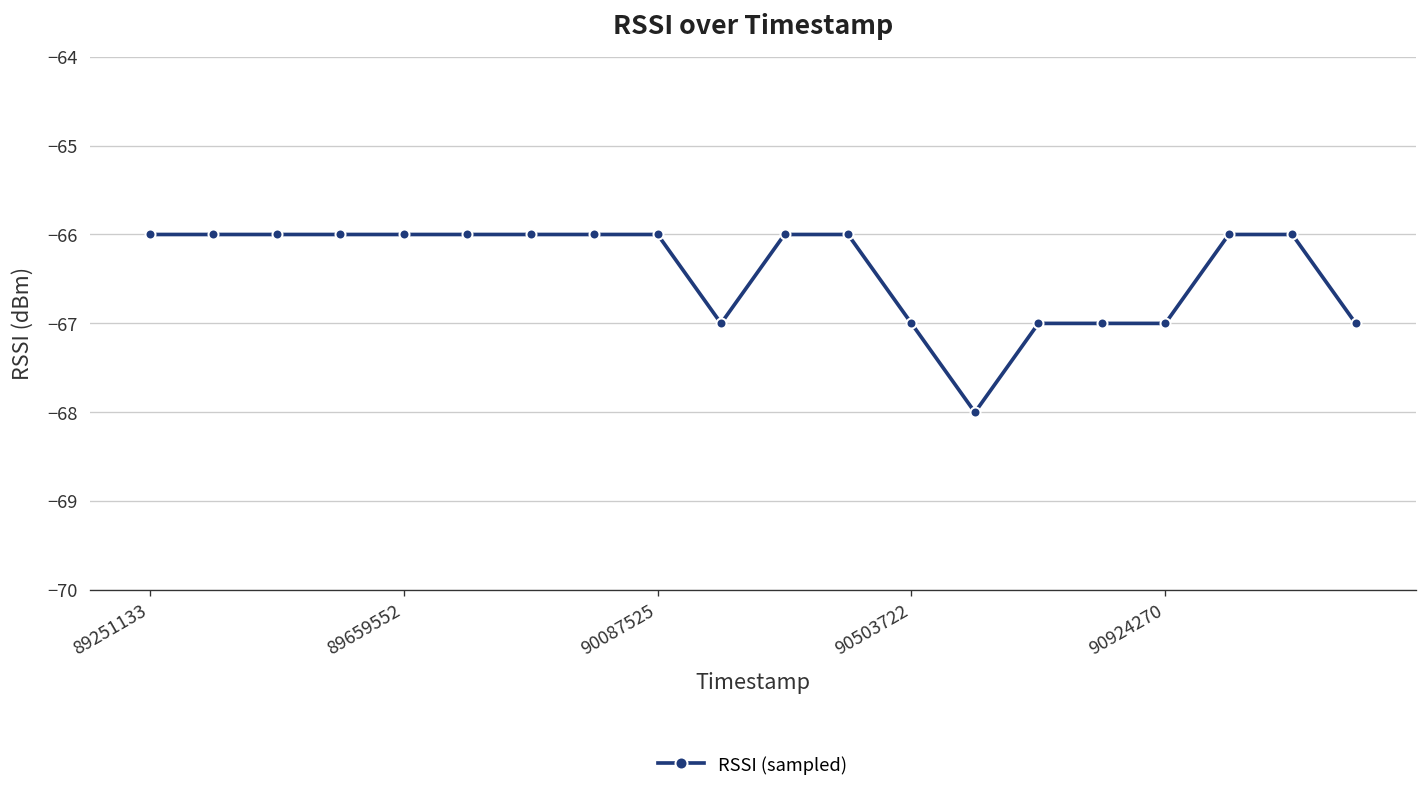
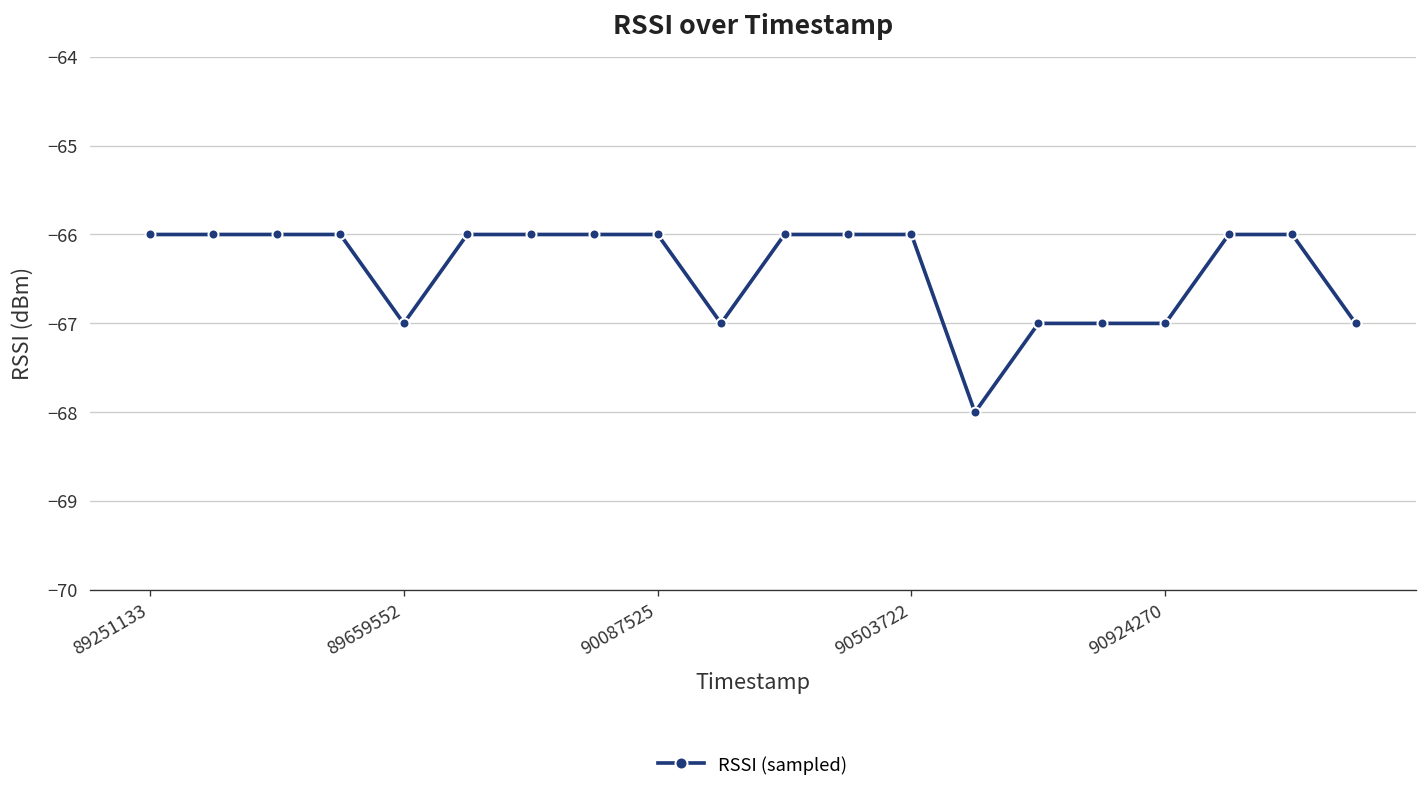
  {
    "89251133": -66,
-   "89659552": -66,
+   "89659552": -67,
    "90087525": -66,
-   "90503722": -67,
+   "90503722": -66,
    "90924270": -67
  }
